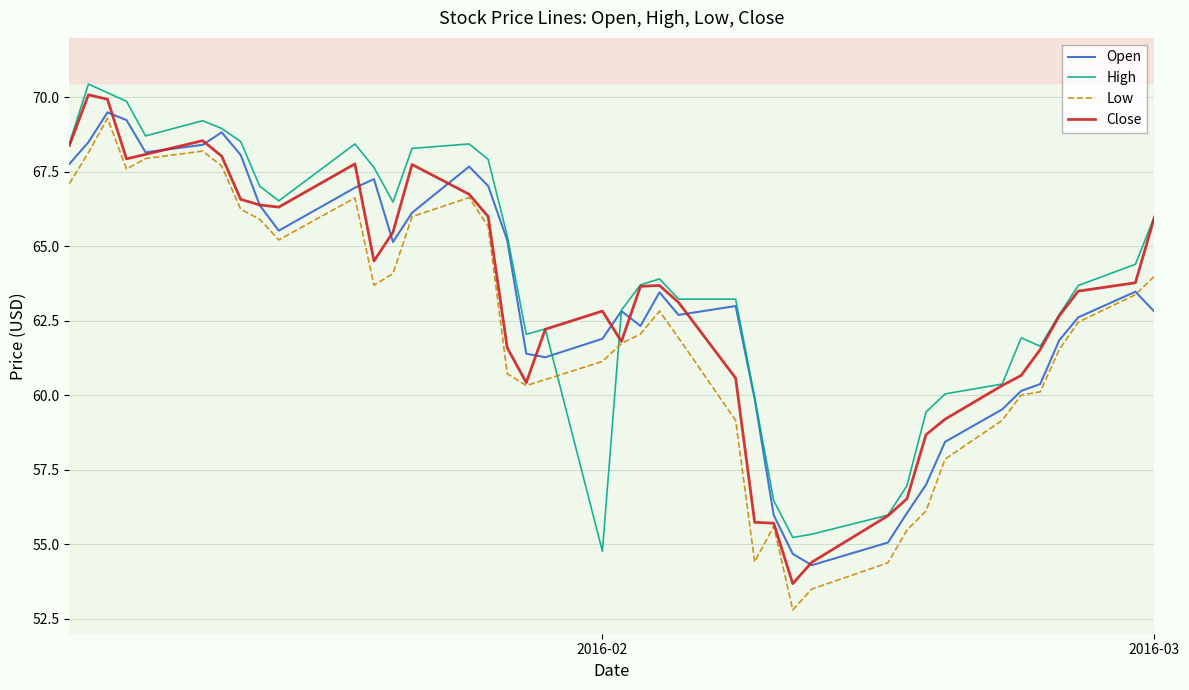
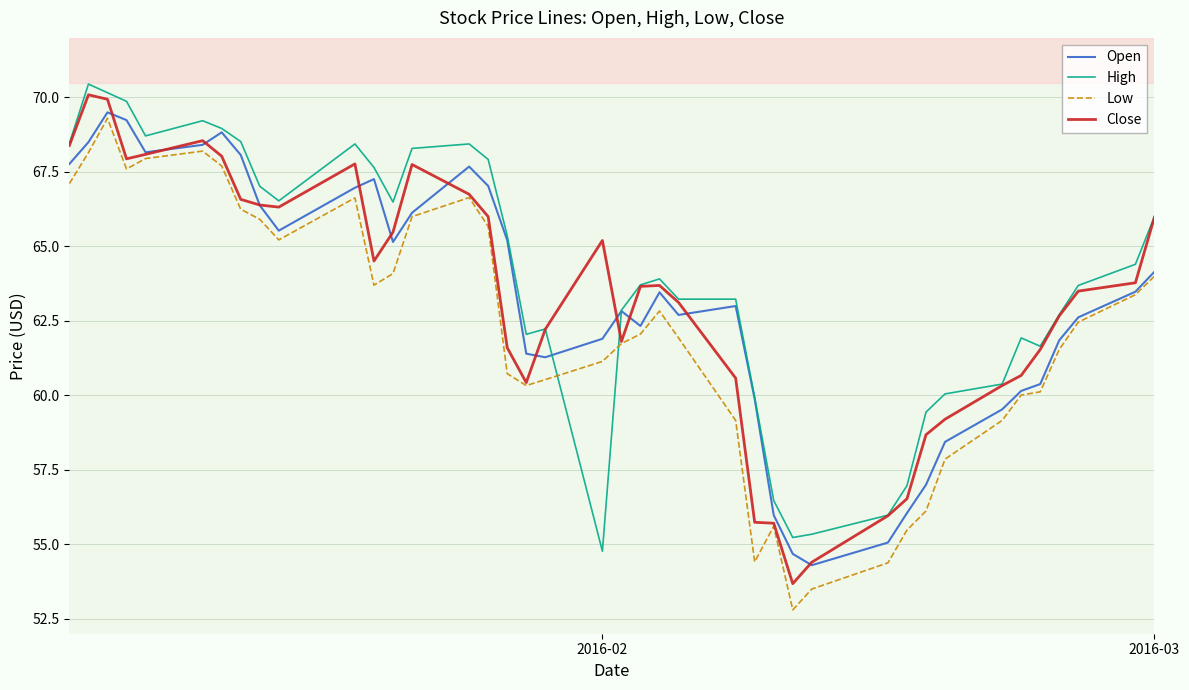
  {
    "Open": {
      "2016-02": 61.9,
-     "2016-03": 62.8
+     "2016-03": 64.2
    },
    "High": {
      "2016-02": 54.8
    },
    "Low": {
      "2016-02": 61.1,
      "2016-03": 64.0
    },
    "Close": {
-     "2016-02": 62.8
+     "2016-02": 65.2
    }
  }
